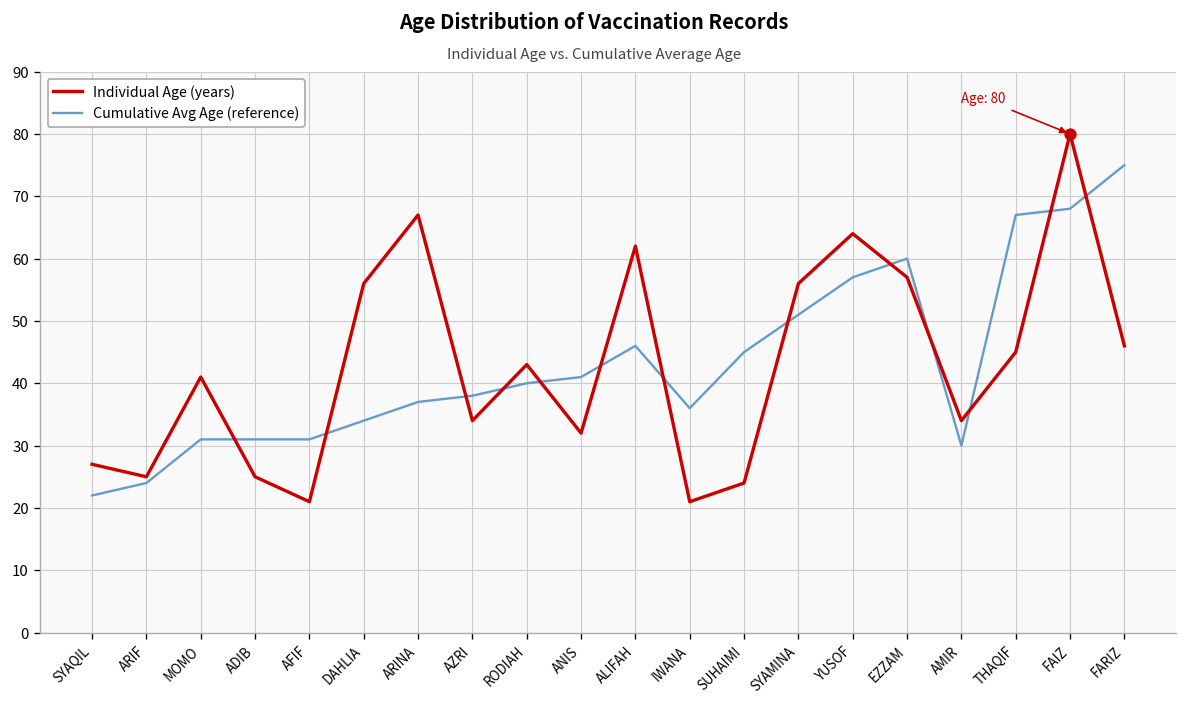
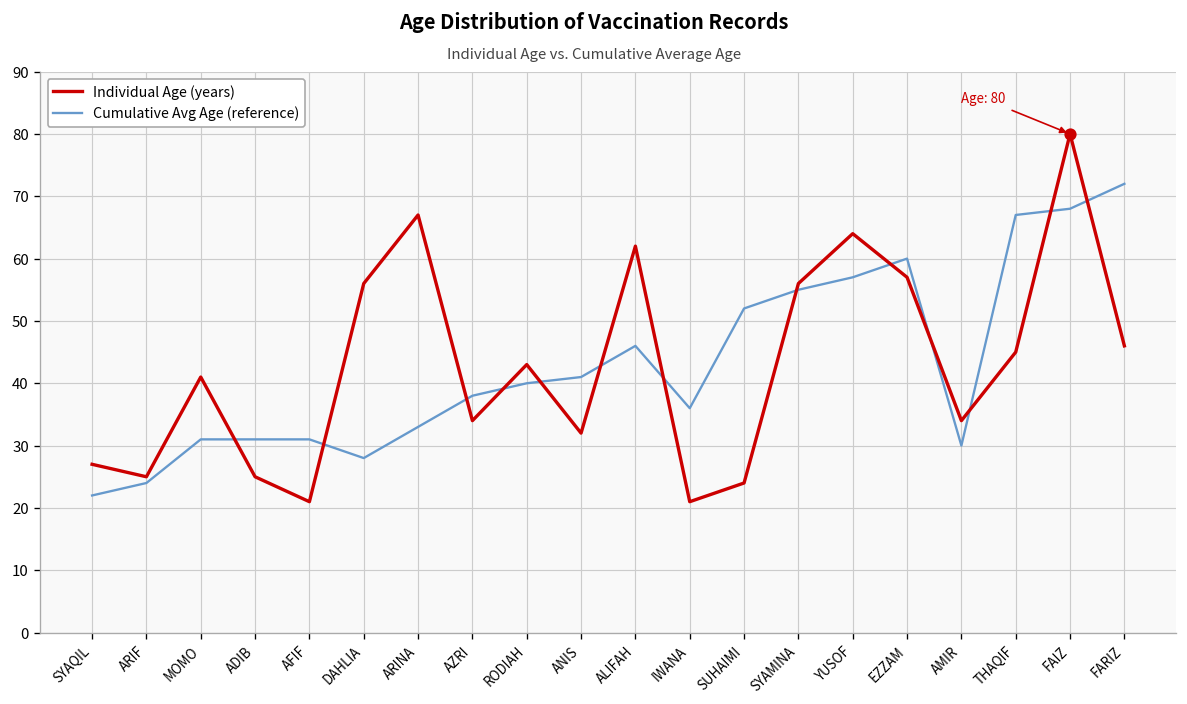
  {
    "Cumulative Avg Age (reference)": {
      "SYAQIL": 22,
      "ARIF": 24,
      "MOMO": 31,
      "ADIB": 31,
      "AFIF": 31,
-     "DAHLIA": 34,
-     "ARINA": 37,
+     "DAHLIA": 28,
+     "ARINA": 33,
      "AZRI": 38,
      "RODIAH": 40,
      "ANIS": 41,
      "ALIFAH": 46,
      "IWANA": 36,
-     "SUHAIMI": 45,
-     "SYAMINA": 51,
+     "SUHAIMI": 52,
+     "SYAMINA": 55,
      "YUSOF": 57,
      "EZZAM": 60,
      "AMIR": 30,
      "THAQIF": 67,
      "FAIZ": 68,
-     "FARIZ": 75
+     "FARIZ": 72
    }
  }
